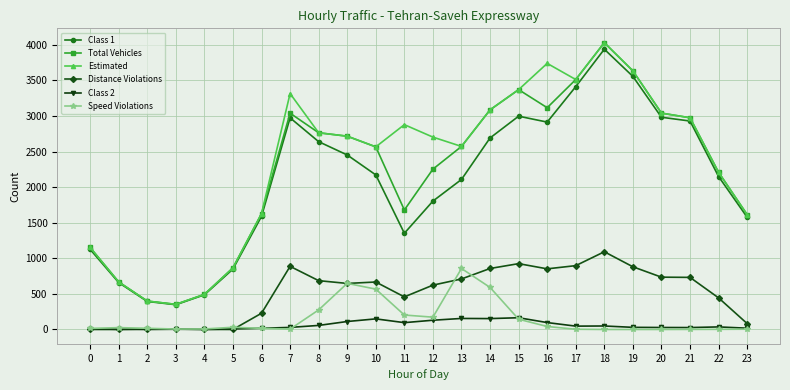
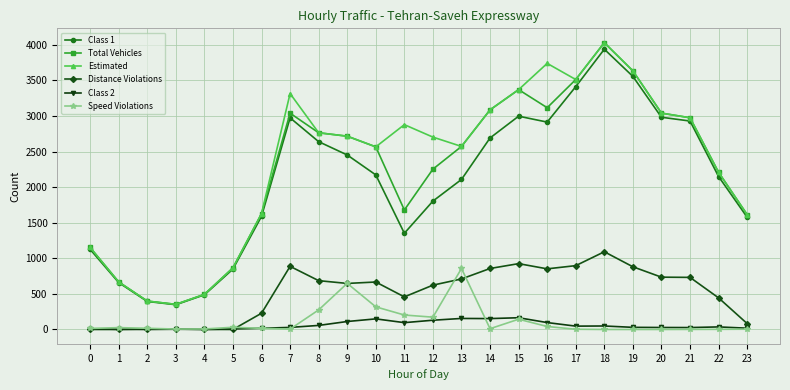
  {
    "Speed Violations": {
      "8": 300,
-     "10": 600,
+     "10": 300,
      "11": 200,
      "12": 200,
      "13": 900,
-     "14": 600,
+     "14": 0,
      "16": 0,
      "17": 0,
      "18": 0
    }
  }
